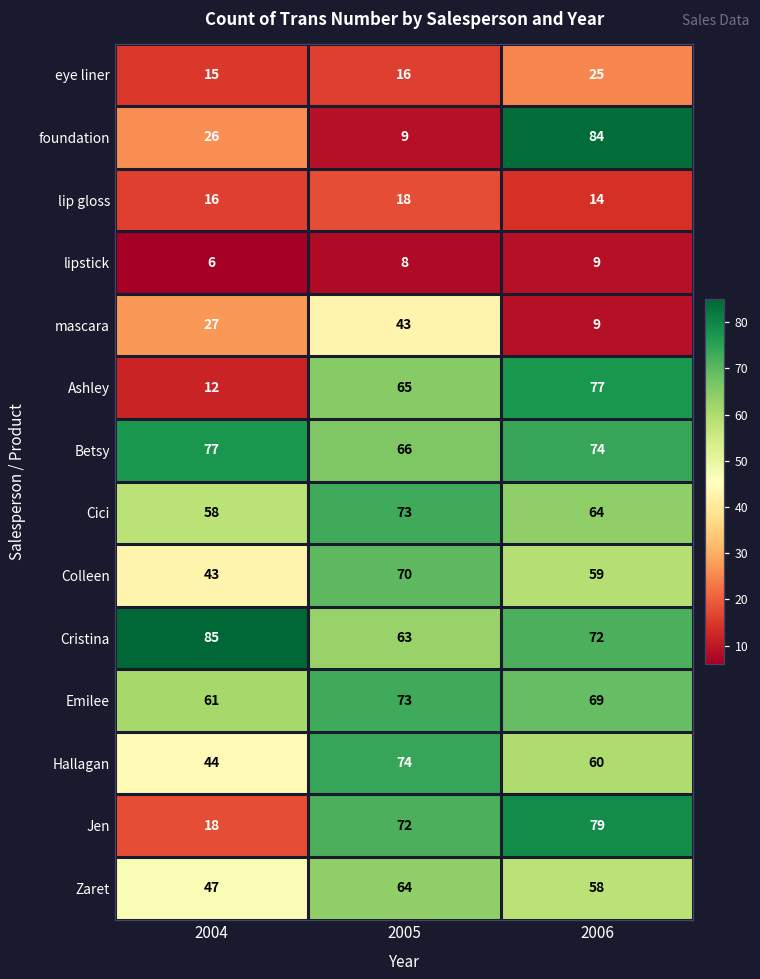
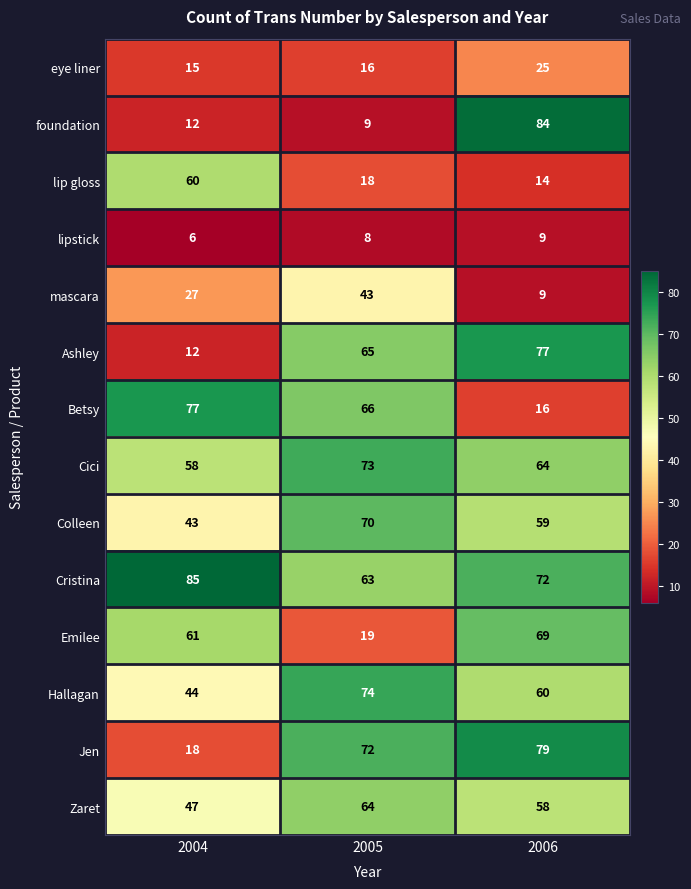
  {
    "eye liner": {
      "2004": 15,
      "2005": 16,
      "2006": 25
    },
    "foundation": {
-     "2004": 26,
+     "2004": 12,
      "2005": 9,
      "2006": 84
    },
    "lip gloss": {
-     "2004": 16,
+     "2004": 60,
      "2005": 18,
      "2006": 14
    },
    "lipstick": {
      "2004": 6,
      "2005": 8,
      "2006": 9
    },
    "mascara": {
      "2004": 27,
      "2005": 43,
      "2006": 9
    },
    "Ashley": {
      "2004": 12,
      "2005": 65,
      "2006": 77
    },
    "Betsy": {
      "2004": 77,
      "2005": 66,
-     "2006": 74
+     "2006": 16
    },
    "Cici": {
      "2004": 58,
      "2005": 73,
      "2006": 64
    },
    "Colleen": {
      "2004": 43,
      "2005": 70,
      "2006": 59
    },
    "Cristina": {
      "2004": 85,
      "2005": 63,
      "2006": 72
    },
    "Emilee": {
      "2004": 61,
-     "2005": 73,
+     "2005": 19,
      "2006": 69
    },
    "Hallagan": {
      "2004": 44,
      "2005": 74,
      "2006": 60
    },
    "Jen": {
      "2004": 18,
      "2005": 72,
      "2006": 79
    },
    "Zaret": {
      "2004": 47,
      "2005": 64,
      "2006": 58
    }
  }
